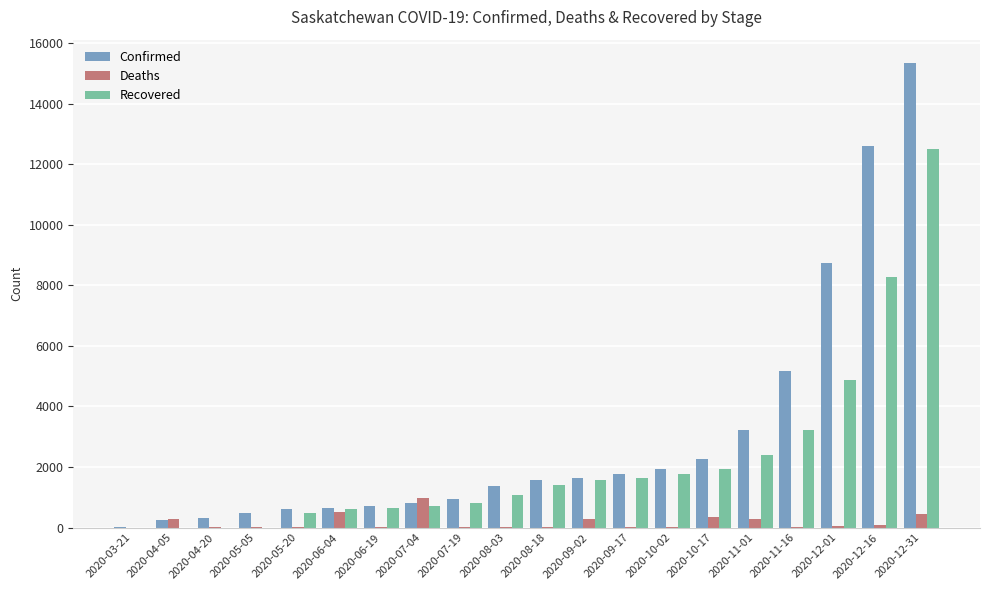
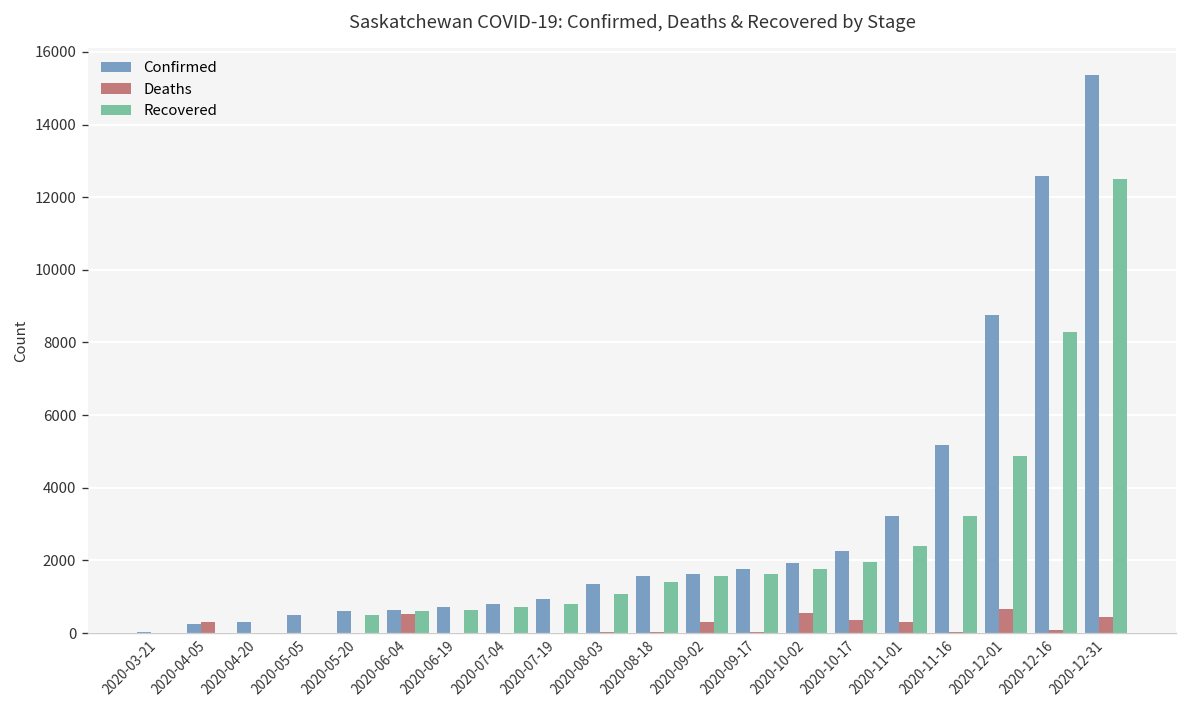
  {
    "Deaths": {
      "2020-03-21": 0,
      "2020-04-05": 300,
      "2020-06-04": 500,
-     "2020-07-04": 1000,
+     "2020-07-04": 0,
      "2020-09-02": 300,
-     "2020-10-02": 0,
+     "2020-10-02": 500,
      "2020-10-17": 300,
      "2020-11-01": 300,
-     "2020-12-01": 100,
+     "2020-12-01": 700,
      "2020-12-16": 100,
      "2020-12-31": 400
    }
  }
